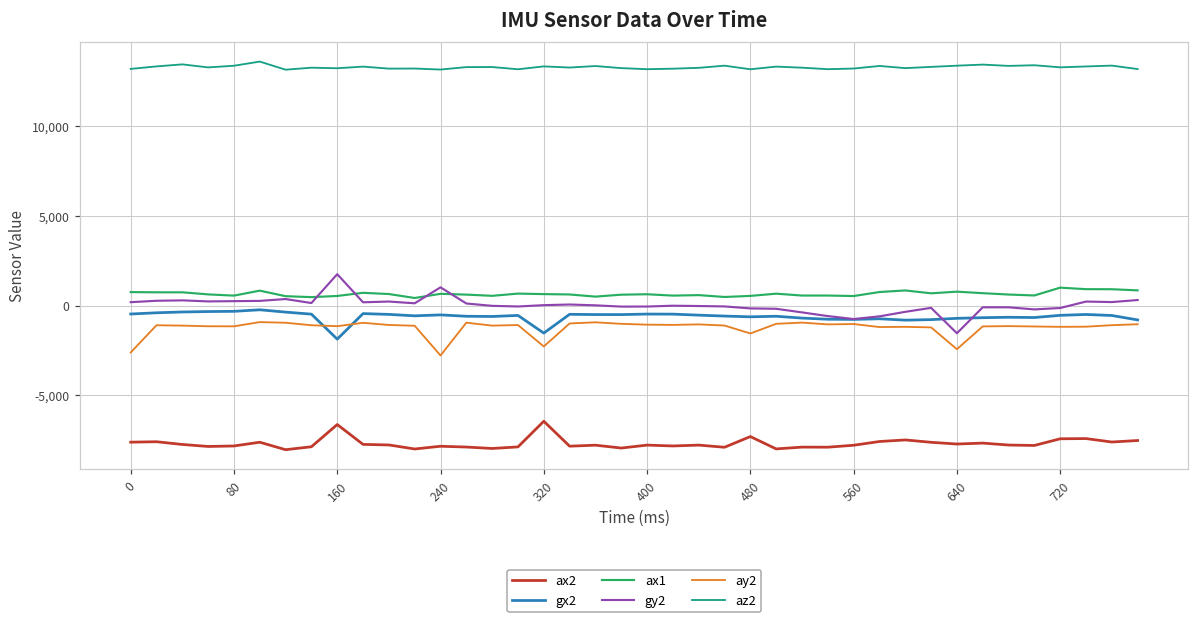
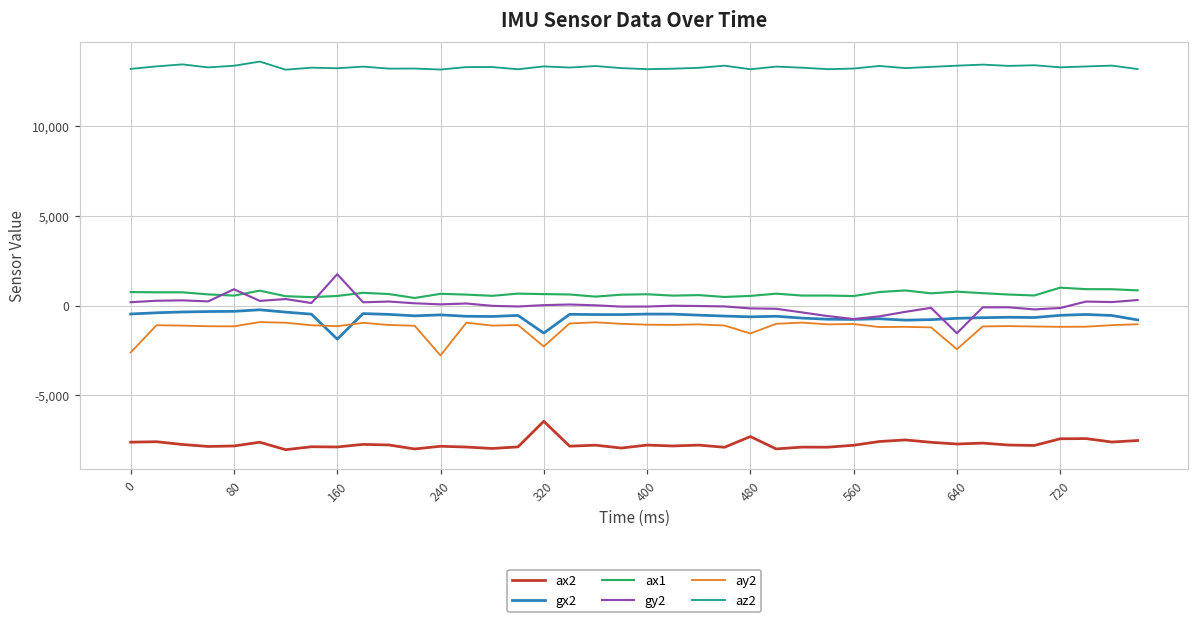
  {
    "ax2": {
      "0": "-7,600",
      "80": "-7,800",
-     "160": "-6,600",
+     "160": "-7,900",
      "240": "-7,800",
      "320": "-6,500",
      "400": "-7,800",
      "480": "-7,300",
      "560": "-7,800",
      "640": "-7,700",
      "720": "-7,400"
    },
    "gx2": {
      "0": "-500",
      "80": "-300",
      "160": "-1,900",
      "240": "-500",
      "320": "-1,500",
      "400": "-500",
      "480": "-600",
      "640": "-700",
      "720": "-500"
    },
    "gy2": {
      "0": "200",
-     "80": "200",
+     "80": "900",
      "160": "1,700",
-     "240": "1,000",
+     "240": "100",
      "320": "0",
      "400": "-100",
      "480": "-200",
      "640": "-1,500",
      "720": "-100"
    },
    "ay2": {
      "0": "-2,600",
      "80": "-1,200",
      "160": "-1,200",
      "240": "-2,800",
      "320": "-2,300",
      "400": "-1,100",
      "480": "-1,600",
      "560": "-1,000",
      "640": "-2,400",
      "720": "-1,200"
    }
  }
